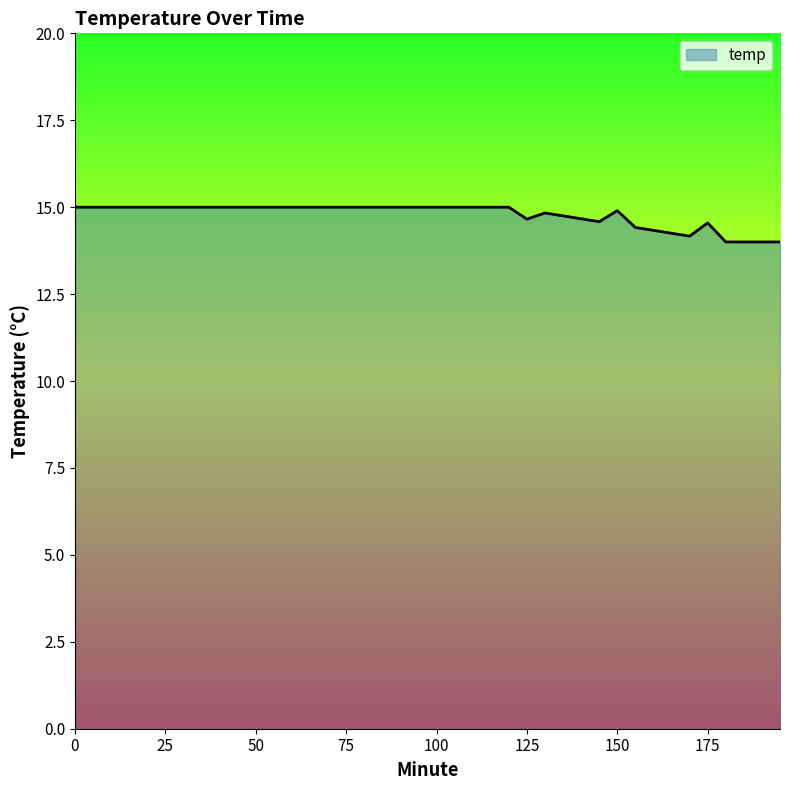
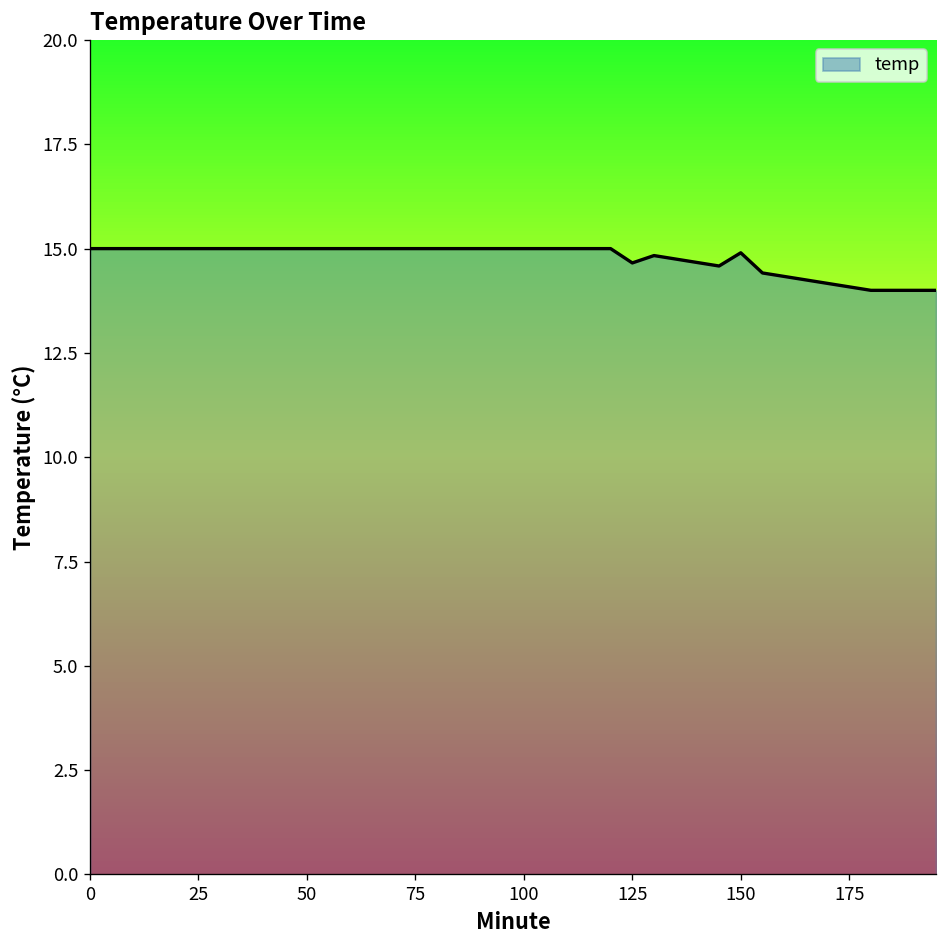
  {
    "0": 15.0,
    "25": 15.0,
    "50": 15.0,
    "75": 15.0,
    "100": 15.0,
    "125": 14.7,
    "150": 14.9,
-   "175": 14.5
+   "175": 14.1
  }
